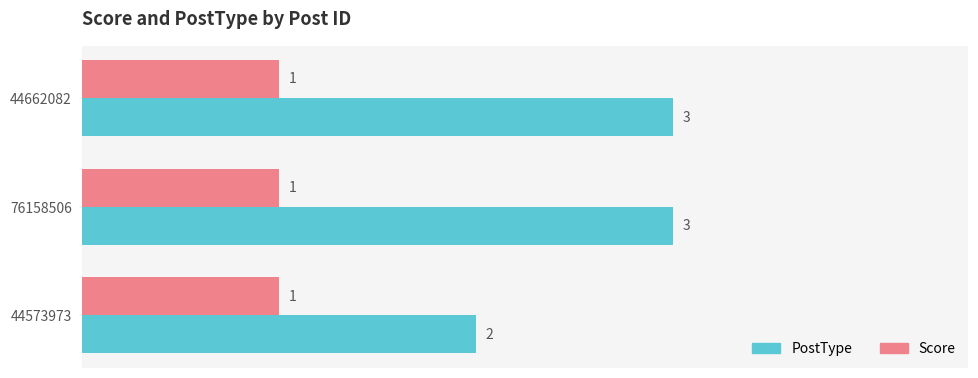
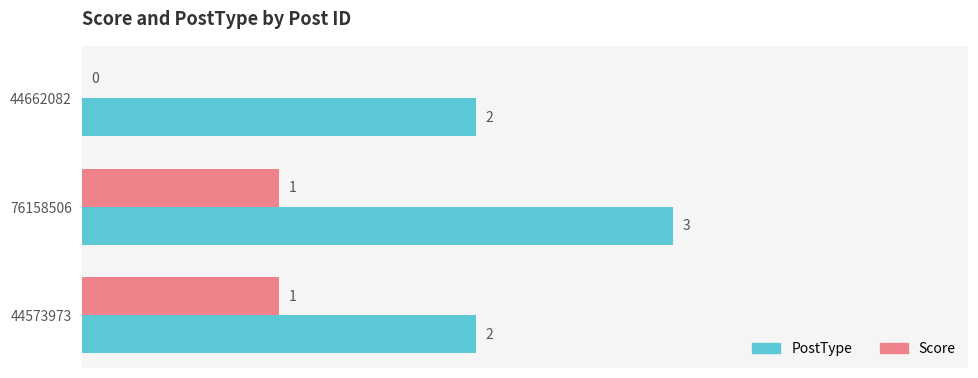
  {
    "PostType": {
-     "44662082": 3,
+     "44662082": 2,
      "76158506": 3,
      "44573973": 2
    },
    "Score": {
-     "44662082": 1,
+     "44662082": 0,
      "76158506": 1,
      "44573973": 1
    }
  }
